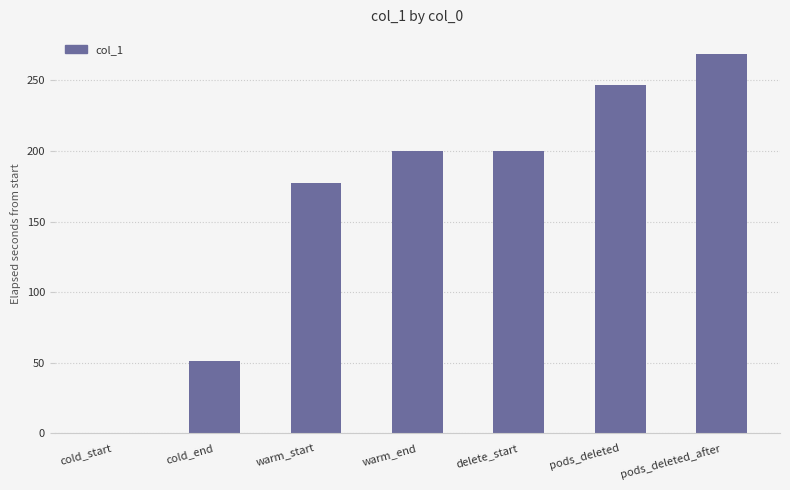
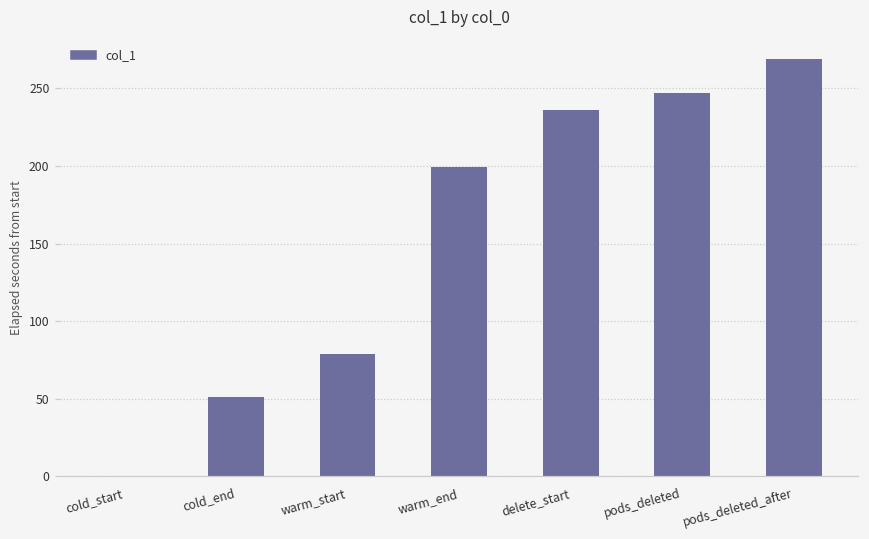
  {
    "cold_start": 0,
    "cold_end": 51,
-   "warm_start": 177,
+   "warm_start": 79,
    "warm_end": 200,
-   "delete_start": 200,
+   "delete_start": 236,
    "pods_deleted": 247,
    "pods_deleted_after": 269
  }
